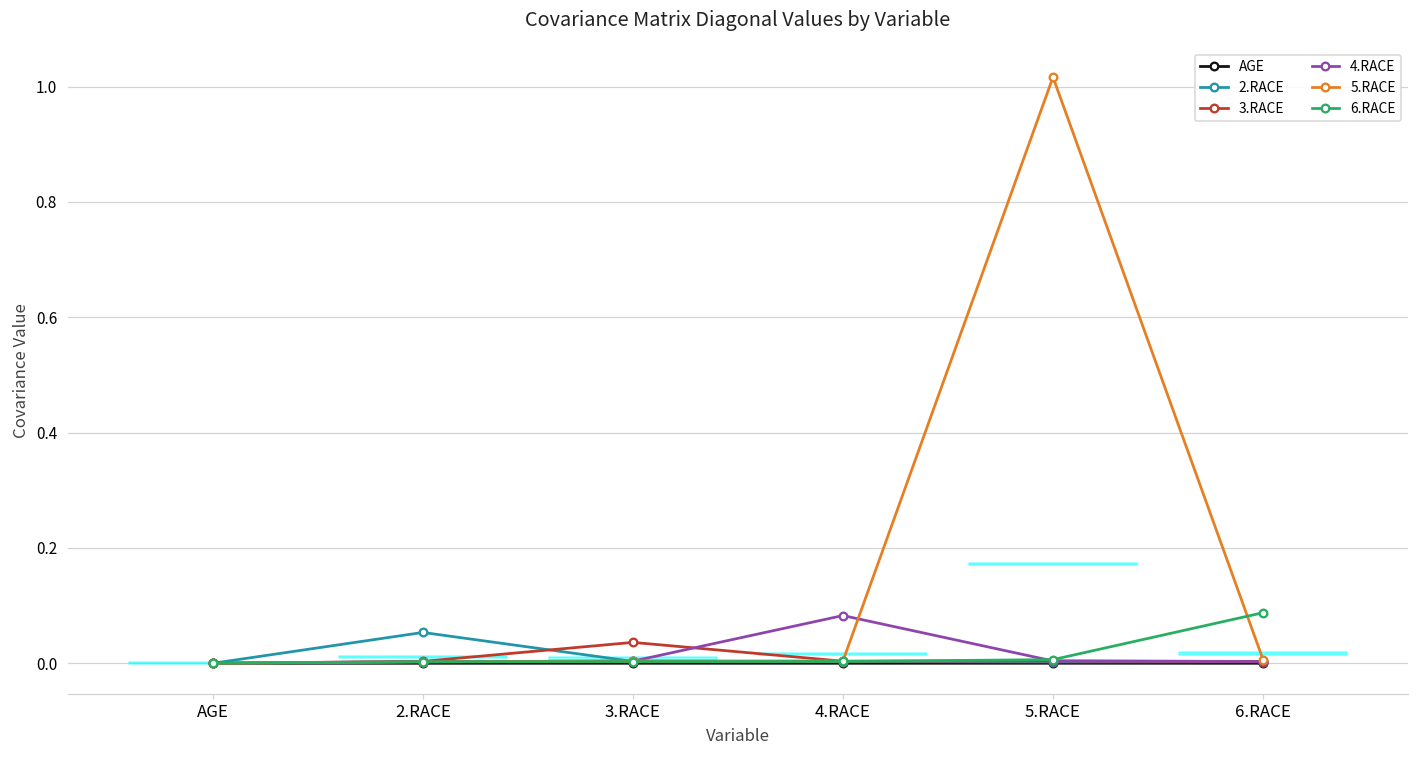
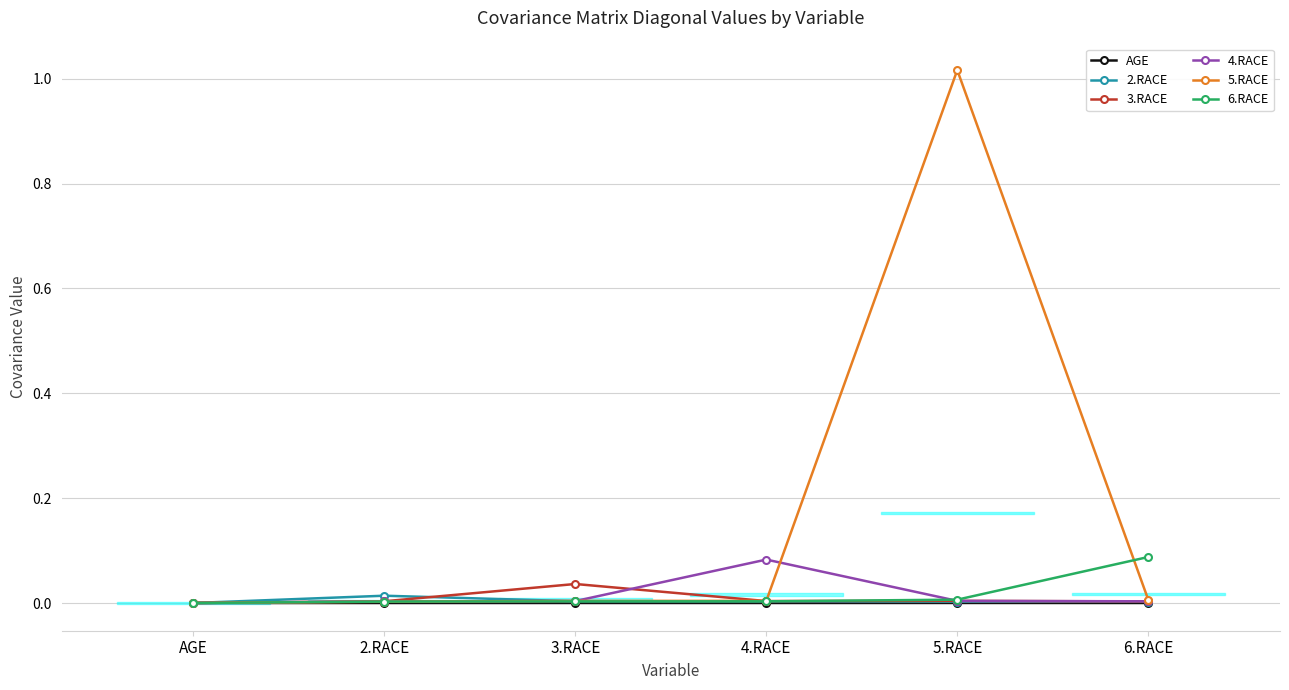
  {
    "2.RACE": {
-     "2.RACE": 0.05
+     "2.RACE": 0.01
    },
    "3.RACE": {
      "3.RACE": 0.04
    },
    "4.RACE": {
      "4.RACE": 0.08
    },
    "5.RACE": {
      "5.RACE": 1.02
    },
    "6.RACE": {
      "6.RACE": 0.09
    }
  }
